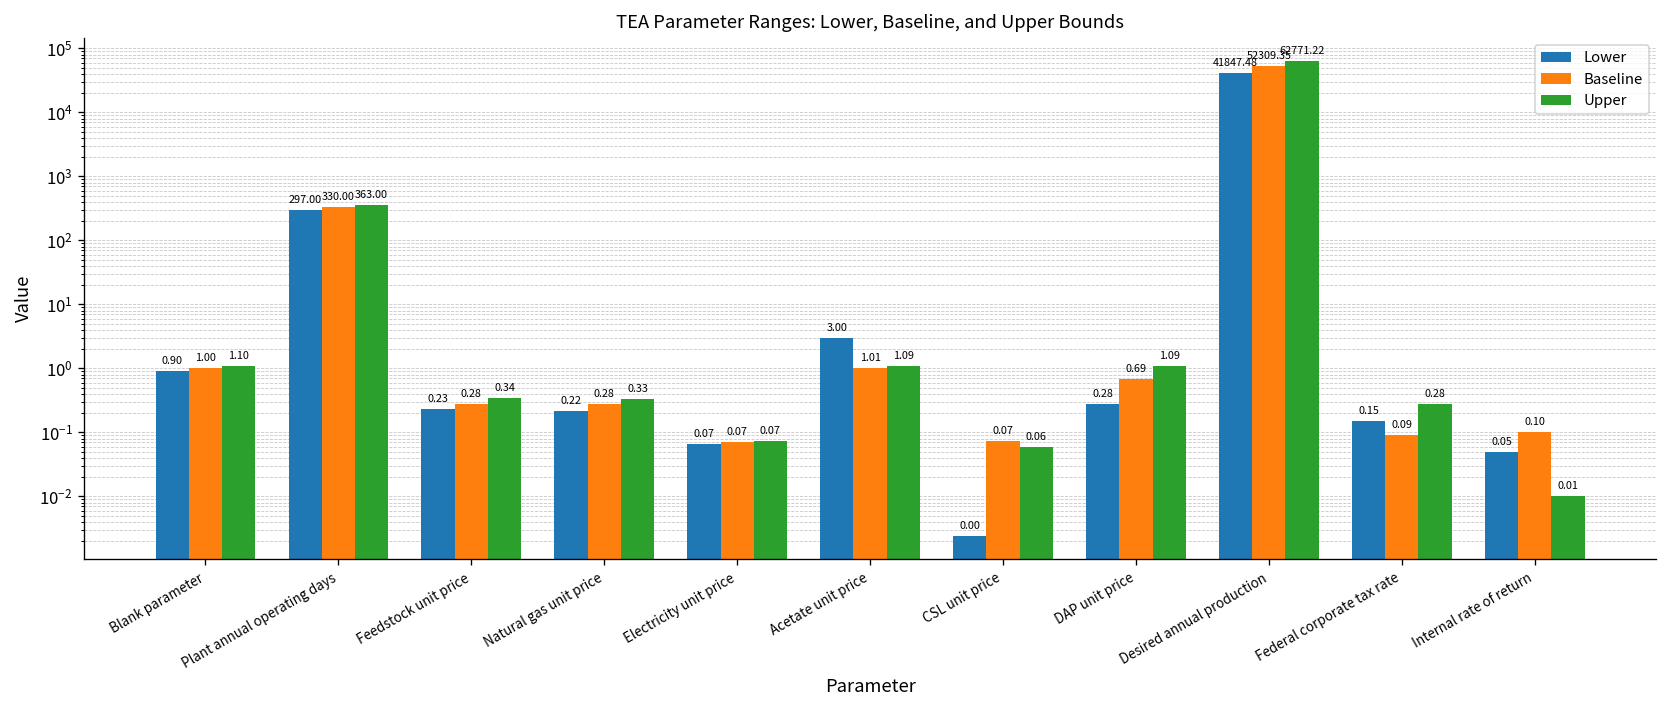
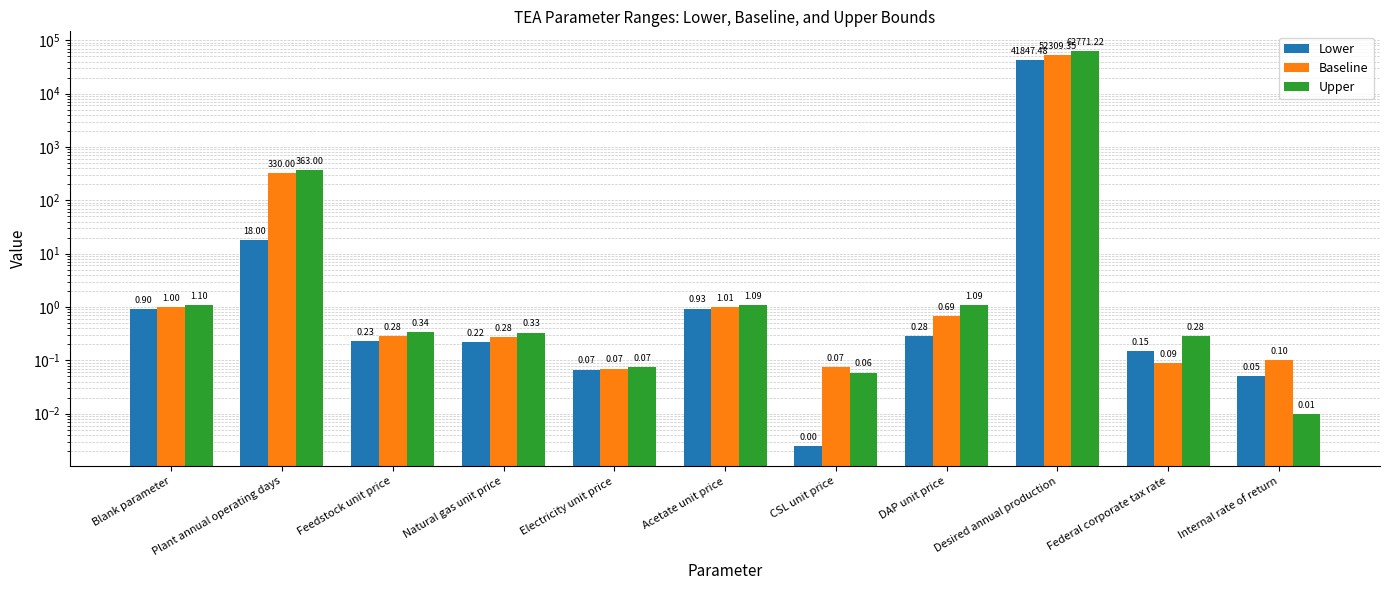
  {
    "Lower": {
      "Blank parameter": 0.90,
-     "Plant annual operating days": 297.00,
+     "Plant annual operating days": 18.00,
      "Feedstock unit price": 0.23,
      "Natural gas unit price": 0.22,
      "Electricity unit price": 0.07,
-     "Acetate unit price": 3.00,
+     "Acetate unit price": 0.93,
      "CSL unit price": 0.00,
      "DAP unit price": 0.28,
      "Desired annual production": 41847.48,
      "Federal corporate tax rate": 0.15,
      "Internal rate of return": 0.05
    },
    "Baseline": {
      "Blank parameter": 1.00,
      "Plant annual operating days": 330.00,
      "Feedstock unit price": 0.28,
      "Natural gas unit price": 0.28,
      "Electricity unit price": 0.07,
      "Acetate unit price": 1.01,
      "CSL unit price": 0.07,
      "DAP unit price": 0.69,
      "Desired annual production": 52309.35,
      "Federal corporate tax rate": 0.09,
      "Internal rate of return": 0.10
    },
    "Upper": {
      "Blank parameter": 1.10,
      "Plant annual operating days": 363.00,
      "Feedstock unit price": 0.34,
      "Natural gas unit price": 0.33,
      "Electricity unit price": 0.07,
      "Acetate unit price": 1.09,
      "CSL unit price": 0.06,
      "DAP unit price": 1.09,
      "Desired annual production": 62771.22,
      "Federal corporate tax rate": 0.28,
      "Internal rate of return": 0.01
    }
  }
